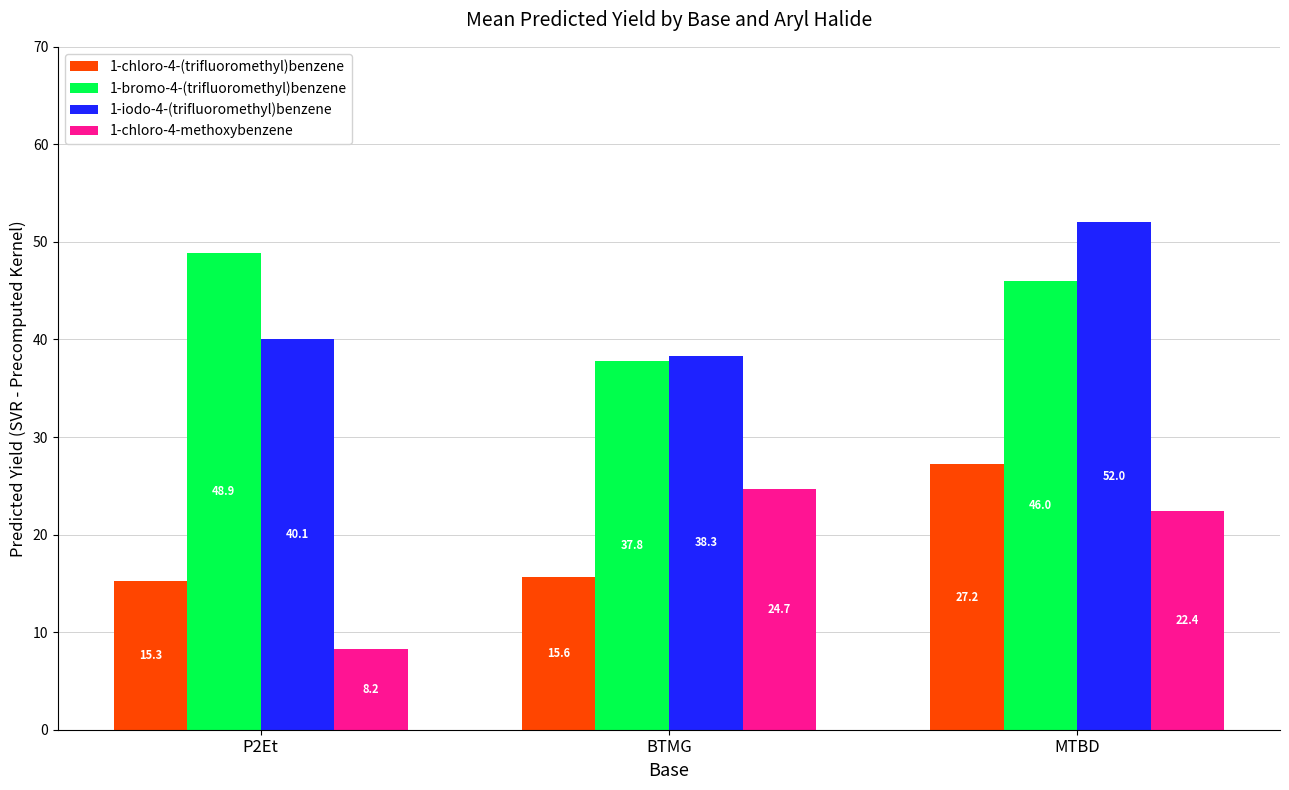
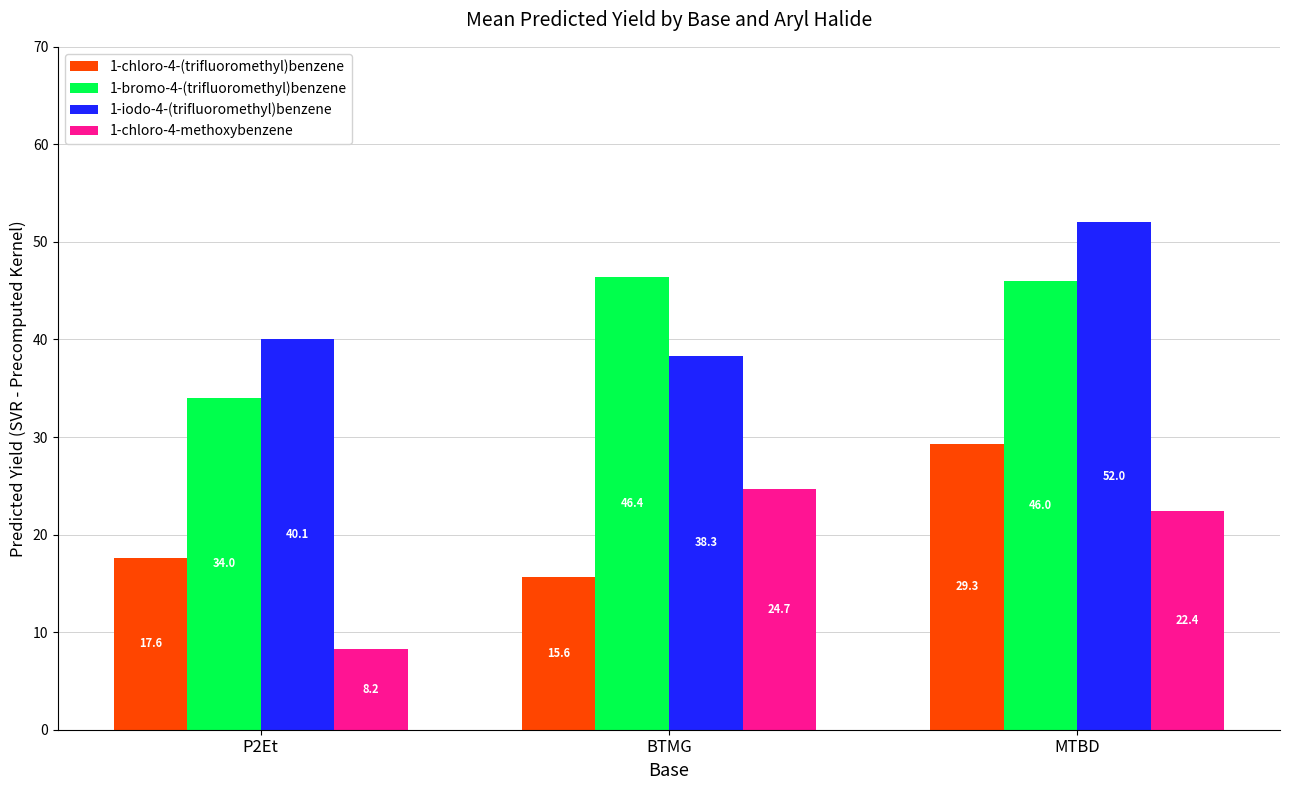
  {
    "1-chloro-4-(trifluoromethyl)benzene": {
-     "P2Et": 15.3,
+     "P2Et": 17.6,
      "BTMG": 15.6,
-     "MTBD": 27.2
+     "MTBD": 29.3
    },
    "1-bromo-4-(trifluoromethyl)benzene": {
-     "P2Et": 48.9,
-     "BTMG": 37.8,
+     "P2Et": 34.0,
+     "BTMG": 46.4,
      "MTBD": 46.0
    },
    "1-iodo-4-(trifluoromethyl)benzene": {
      "P2Et": 40.1,
      "BTMG": 38.3,
      "MTBD": 52.0
    },
    "1-chloro-4-methoxybenzene": {
      "P2Et": 8.2,
      "BTMG": 24.7,
      "MTBD": 22.4
    }
  }
